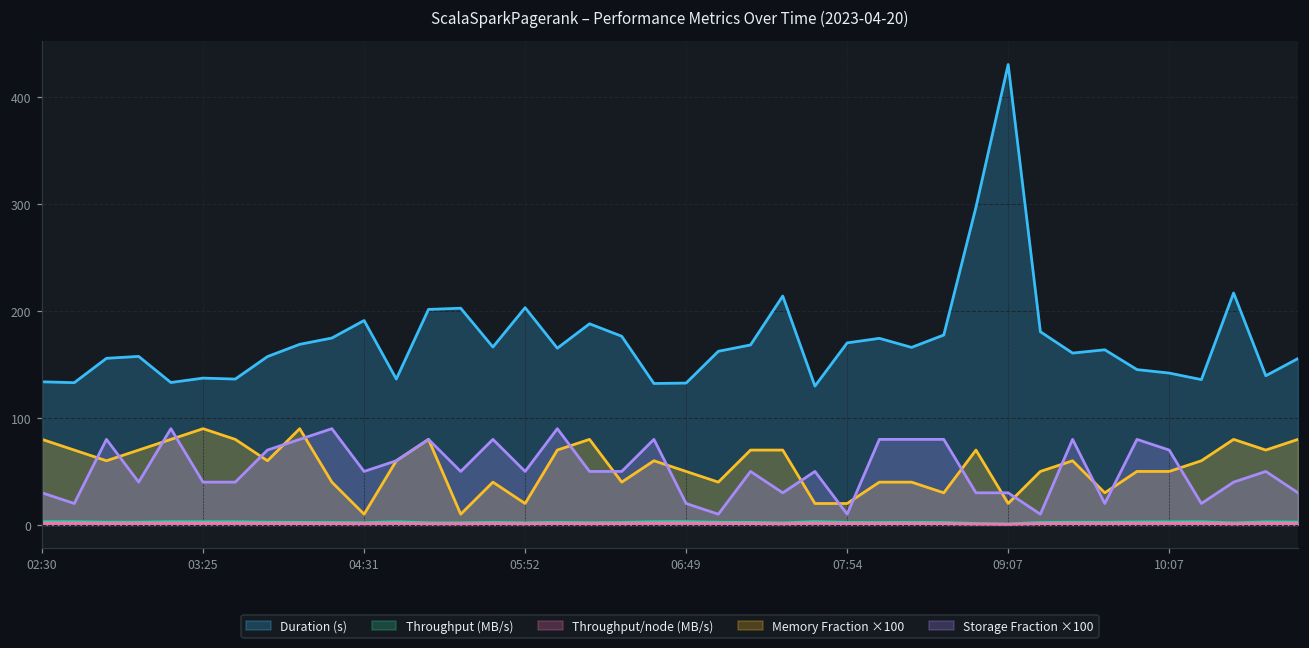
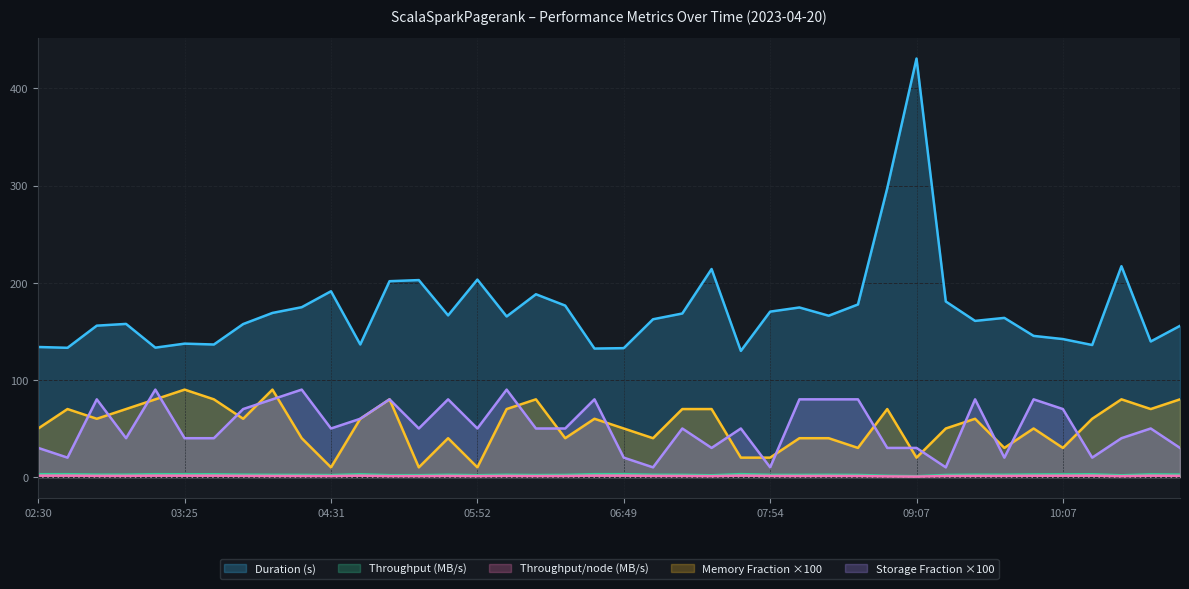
  {
    "Memory Fraction ×100": {
-     "02:30": 80,
+     "02:30": 50,
      "03:25": 90,
      "04:31": 10,
-     "05:52": 20,
+     "05:52": 10,
      "06:49": 50,
      "07:54": 20,
      "09:07": 20,
-     "10:07": 50
+     "10:07": 30
    }
  }
